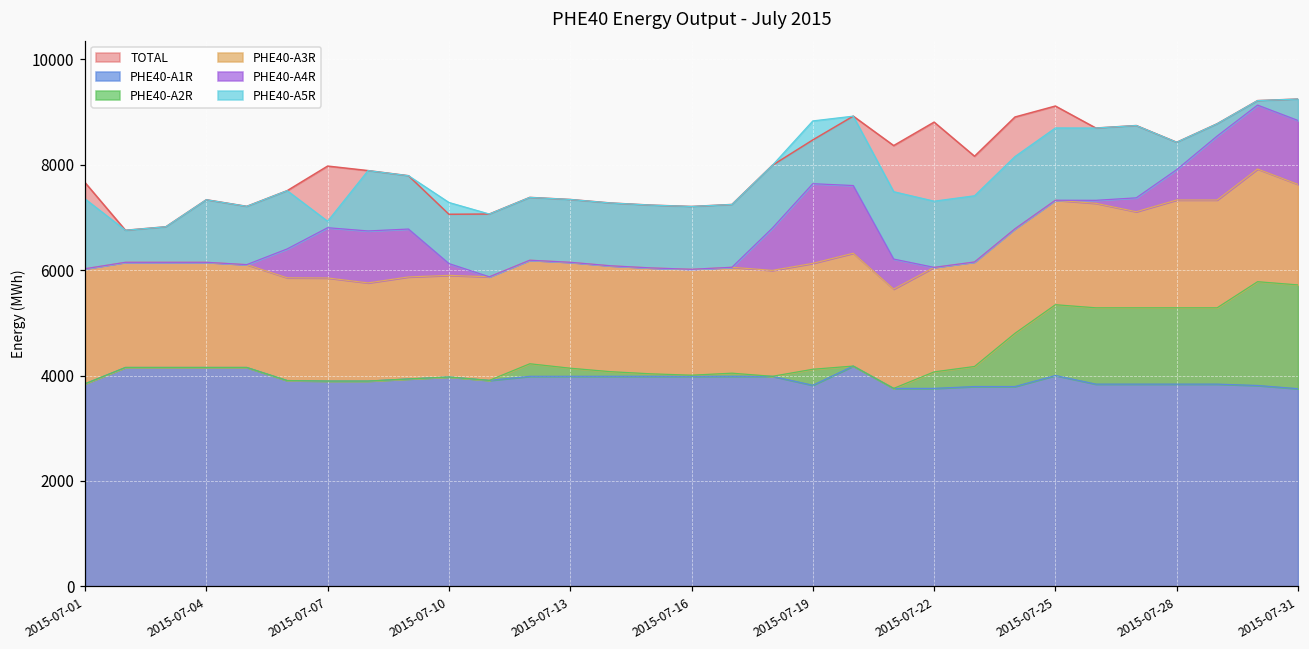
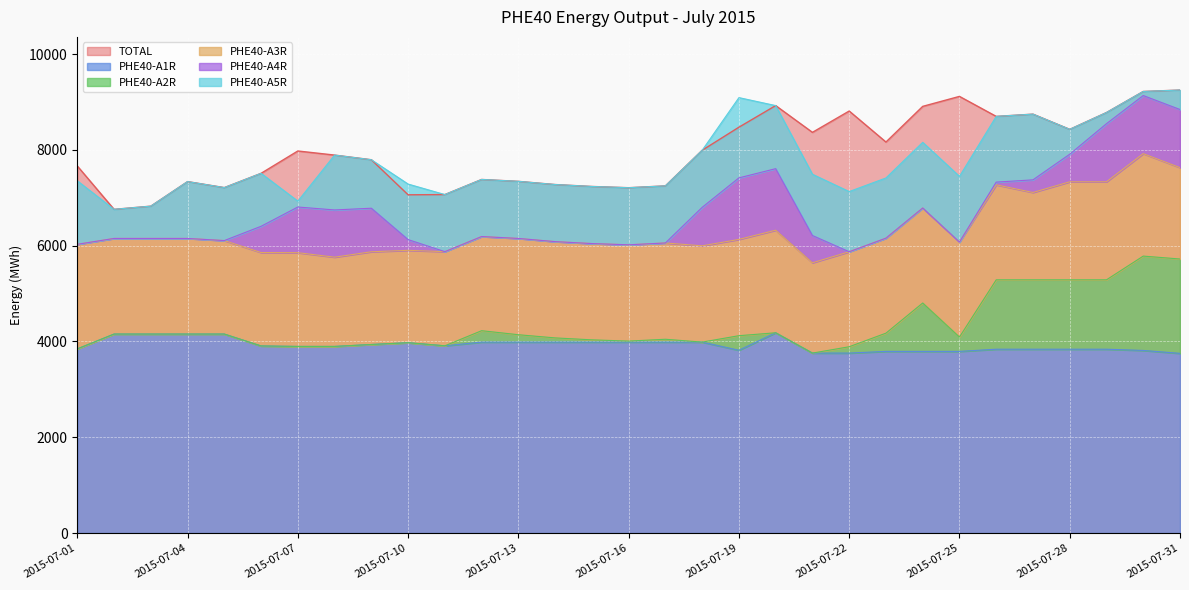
  {
    "PHE40-A1R": {
      "2015-07-13": 4000,
      "2015-07-19": 3800,
      "2015-07-22": 3800,
-     "2015-07-25": 4000,
+     "2015-07-25": 3800,
      "2015-07-28": 3800,
      "2015-07-31": 3800
    },
    "PHE40-A2R": {
      "2015-07-13": 200,
      "2015-07-19": 300,
-     "2015-07-22": 300,
-     "2015-07-25": 1300,
+     "2015-07-22": 100,
+     "2015-07-25": 300,
      "2015-07-28": 1400,
      "2015-07-31": 2000
    },
    "PHE40-A4R": {
      "2015-07-07": 1000,
      "2015-07-10": 200,
-     "2015-07-19": 1500,
+     "2015-07-19": 1300,
      "2015-07-28": 600,
      "2015-07-31": 1200
    },
    "PHE40-A5R": {
      "2015-07-01": 1300,
      "2015-07-07": 100,
      "2015-07-10": 1200,
-     "2015-07-19": 1200,
+     "2015-07-19": 1700,
      "2015-07-22": 1300,
      "2015-07-25": 1400
    }
  }
